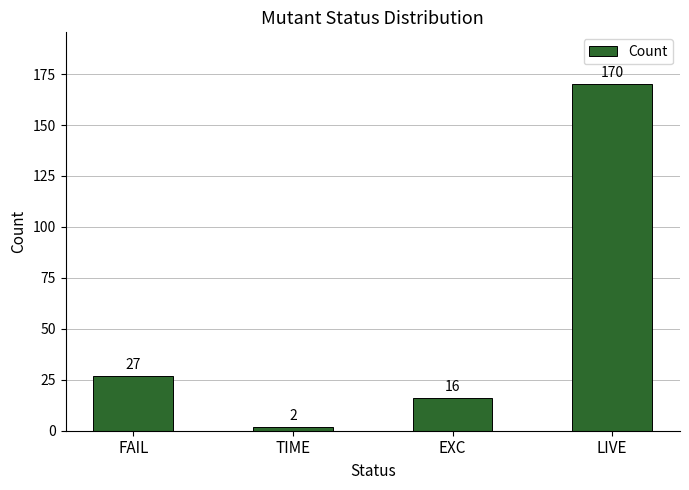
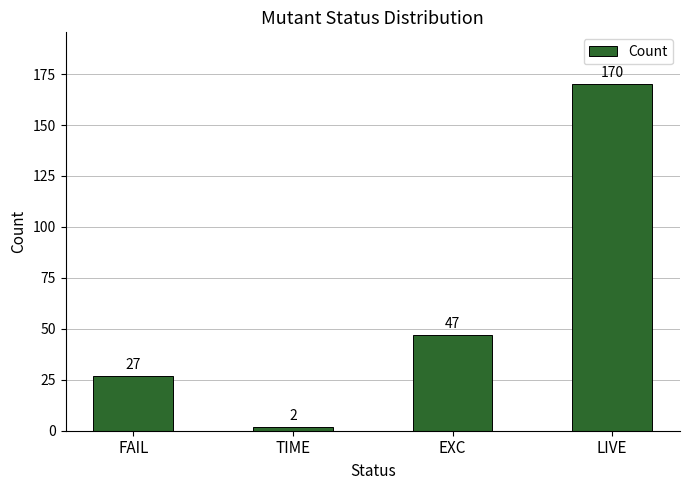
  {
    "FAIL": 27,
    "TIME": 2,
-   "EXC": 16,
+   "EXC": 47,
    "LIVE": 170
  }
